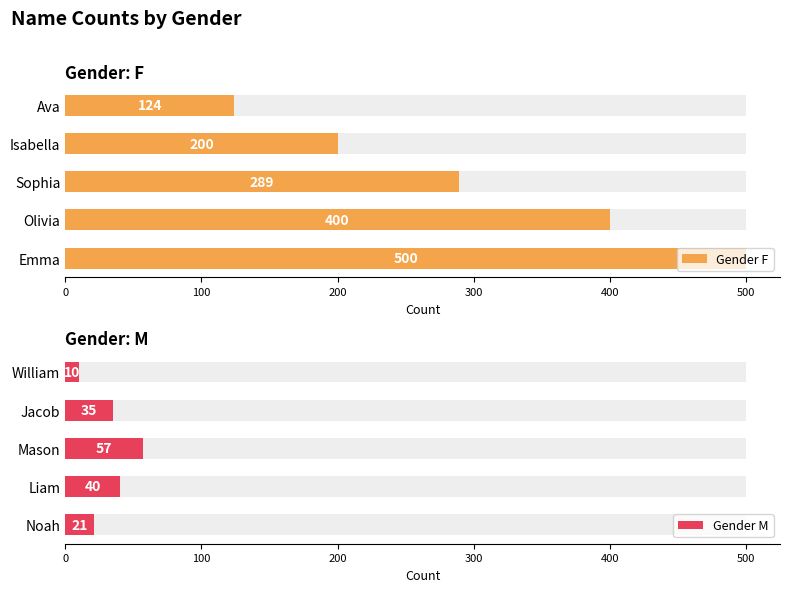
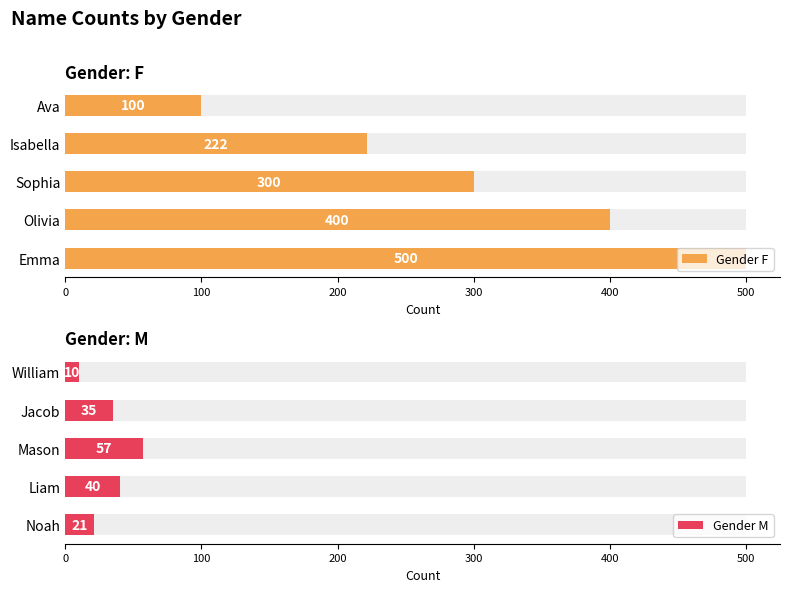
  {
    "Gender: F": {
      "Gender F": {
-       "Ava": 124,
-       "Isabella": 200,
-       "Sophia": 289
+       "Ava": 100,
+       "Isabella": 222,
+       "Sophia": 300
      }
    }
  }
